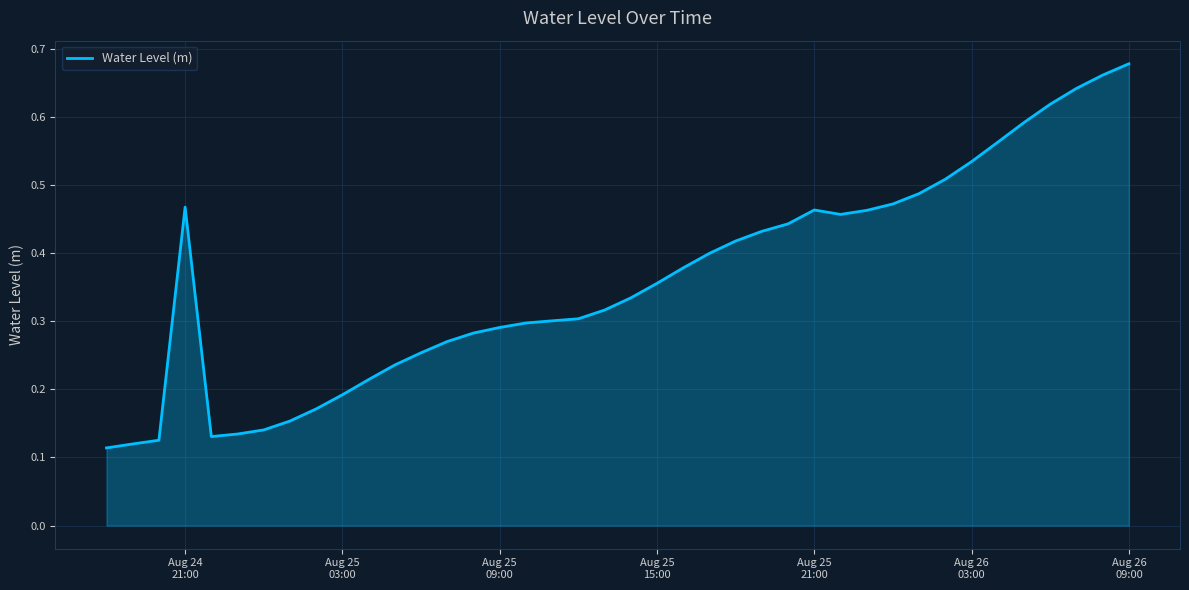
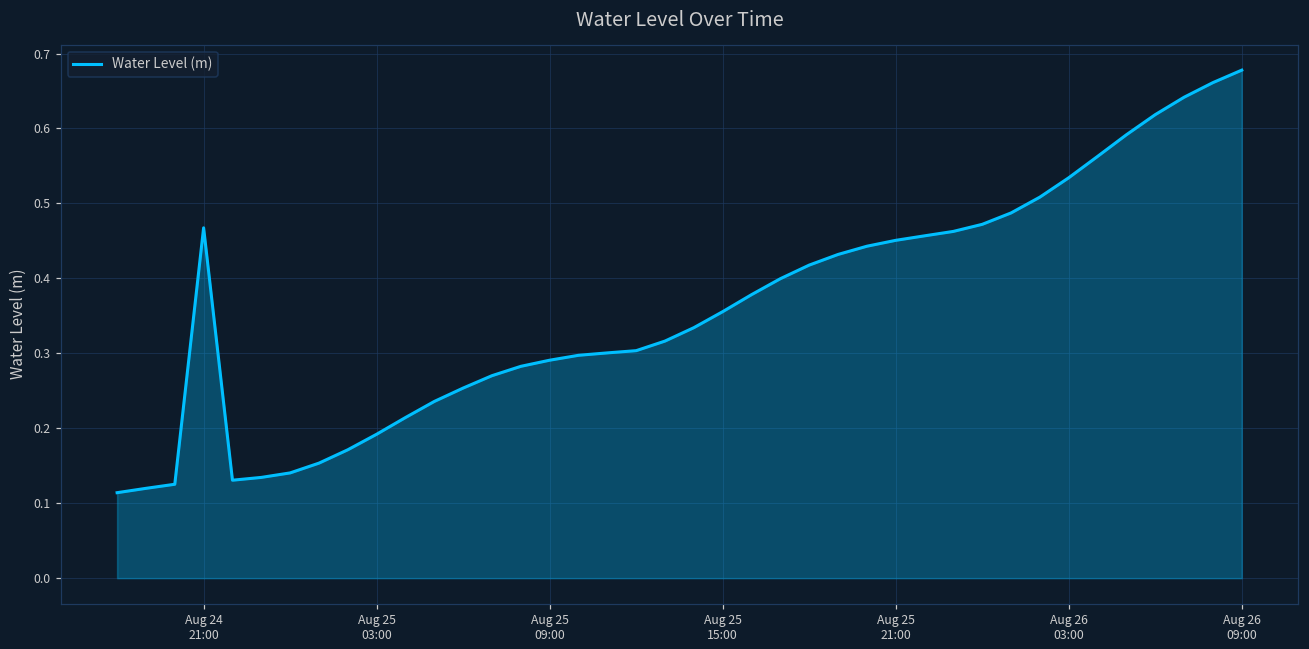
  {
    "Aug 24 21:00": 0.47,
    "Aug 25 03:00": 0.19,
    "Aug 25 09:00": 0.29,
    "Aug 25 15:00": 0.36,
-   "Aug 25 21:00": 0.46,
+   "Aug 25 21:00": 0.45,
    "Aug 26 03:00": 0.53,
    "Aug 26 09:00": 0.68
  }
